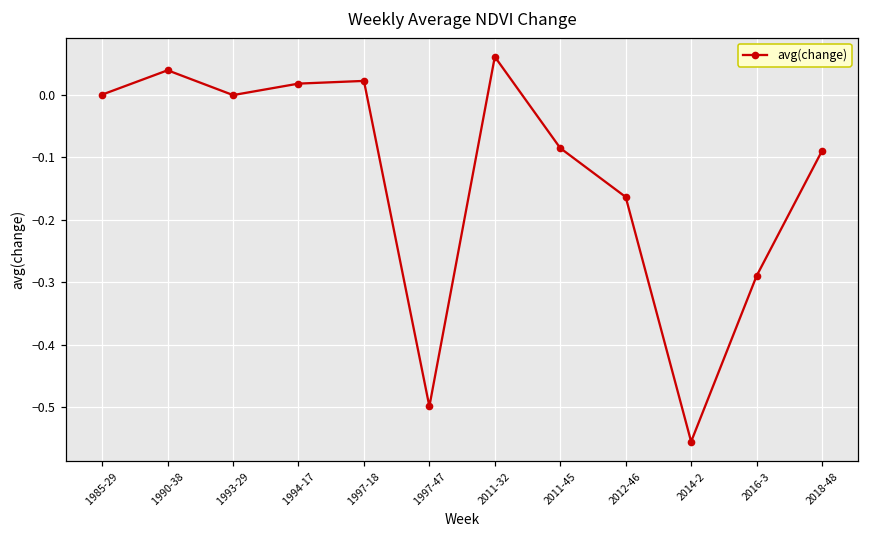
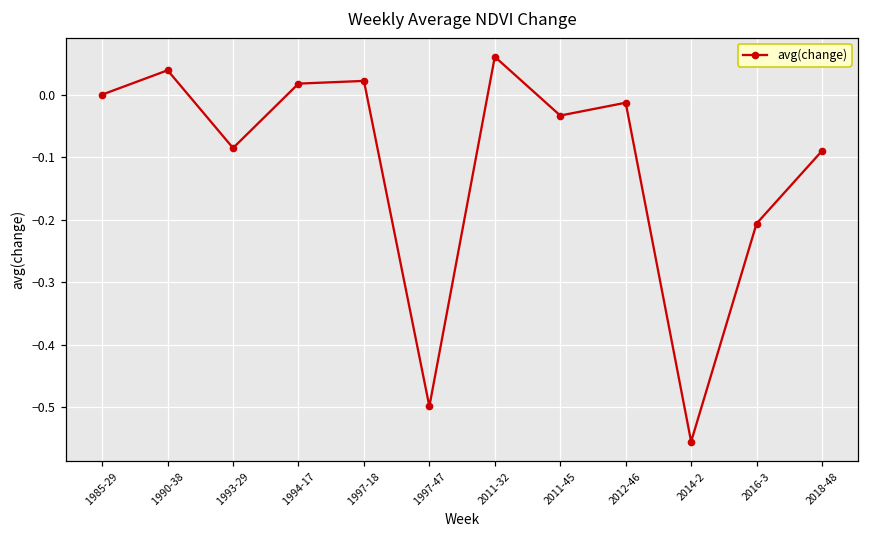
  {
    "1985-29": 0.00,
    "1990-38": 0.04,
-   "1993-29": 0.00,
+   "1993-29": -0.09,
    "1994-17": 0.02,
    "1997-18": 0.02,
    "1997-47": -0.50,
    "2011-32": 0.06,
-   "2011-45": -0.09,
-   "2012-46": -0.16,
+   "2011-45": -0.03,
+   "2012-46": -0.01,
    "2014-2": -0.56,
-   "2016-3": -0.29,
+   "2016-3": -0.21,
    "2018-48": -0.09
  }
